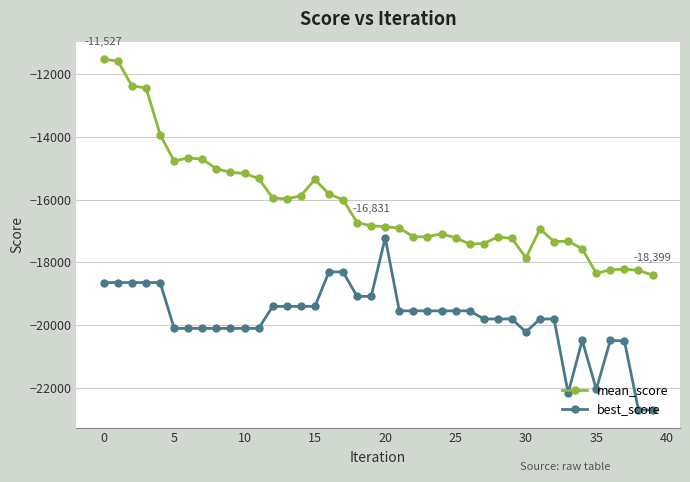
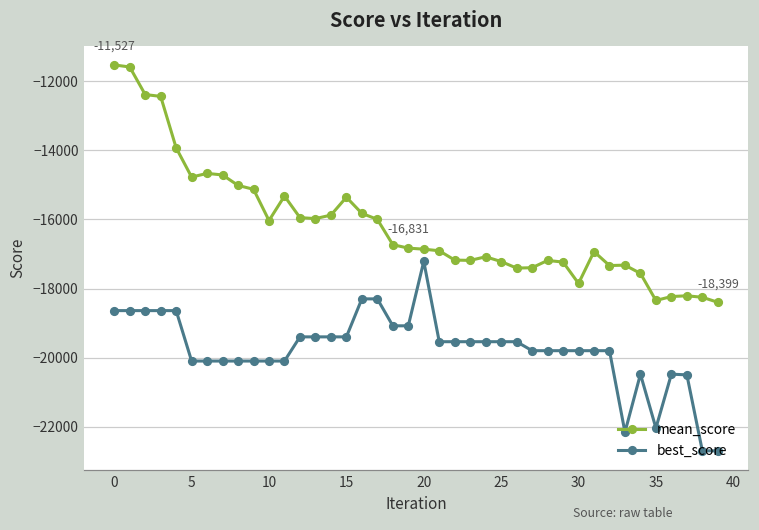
  {
    "mean_score": {
      "5": -14800,
-     "10": -15200,
+     "10": -16000,
      "15": -15400,
      "20": -16900,
      "25": -17200,
      "30": -17900,
      "35": -18300
    },
    "best_score": {
      "0": -18600,
      "5": -20100,
      "10": -20100,
      "15": -19400,
      "20": -17200,
      "25": -19500,
-     "30": -20200,
+     "30": -19800,
      "35": -22000
    }
  }
